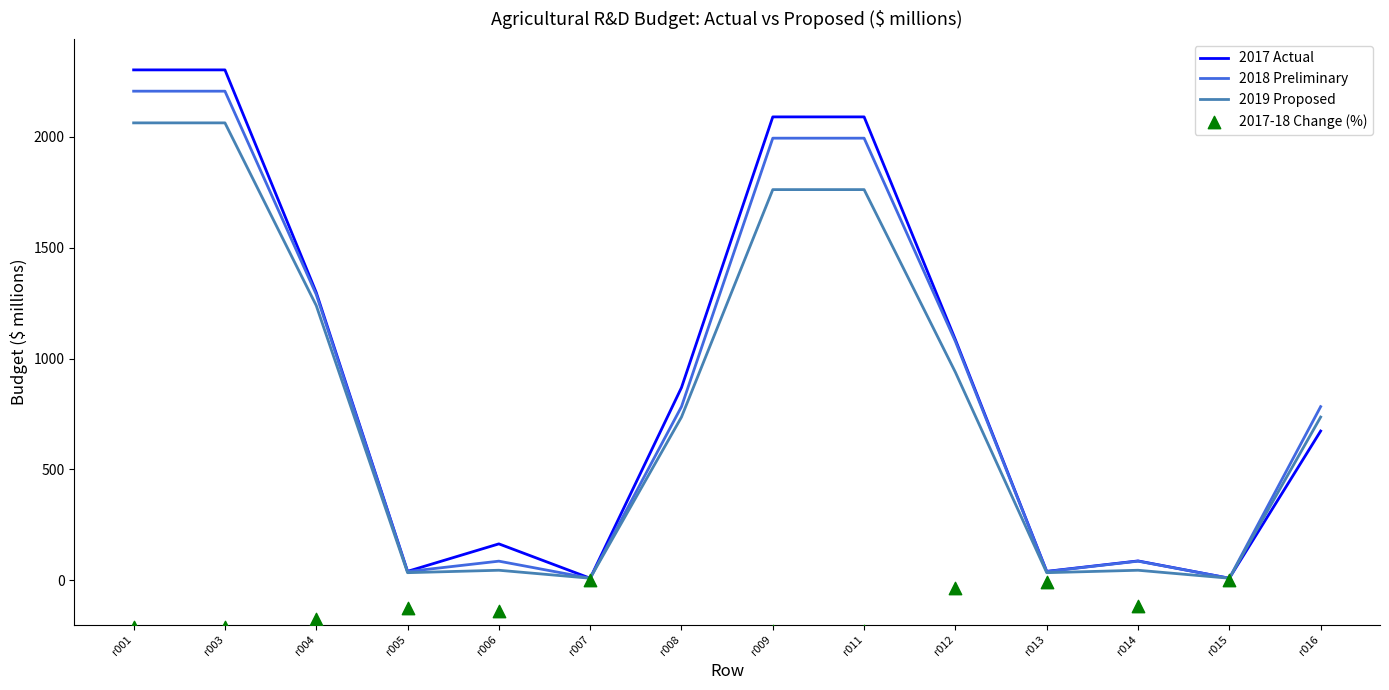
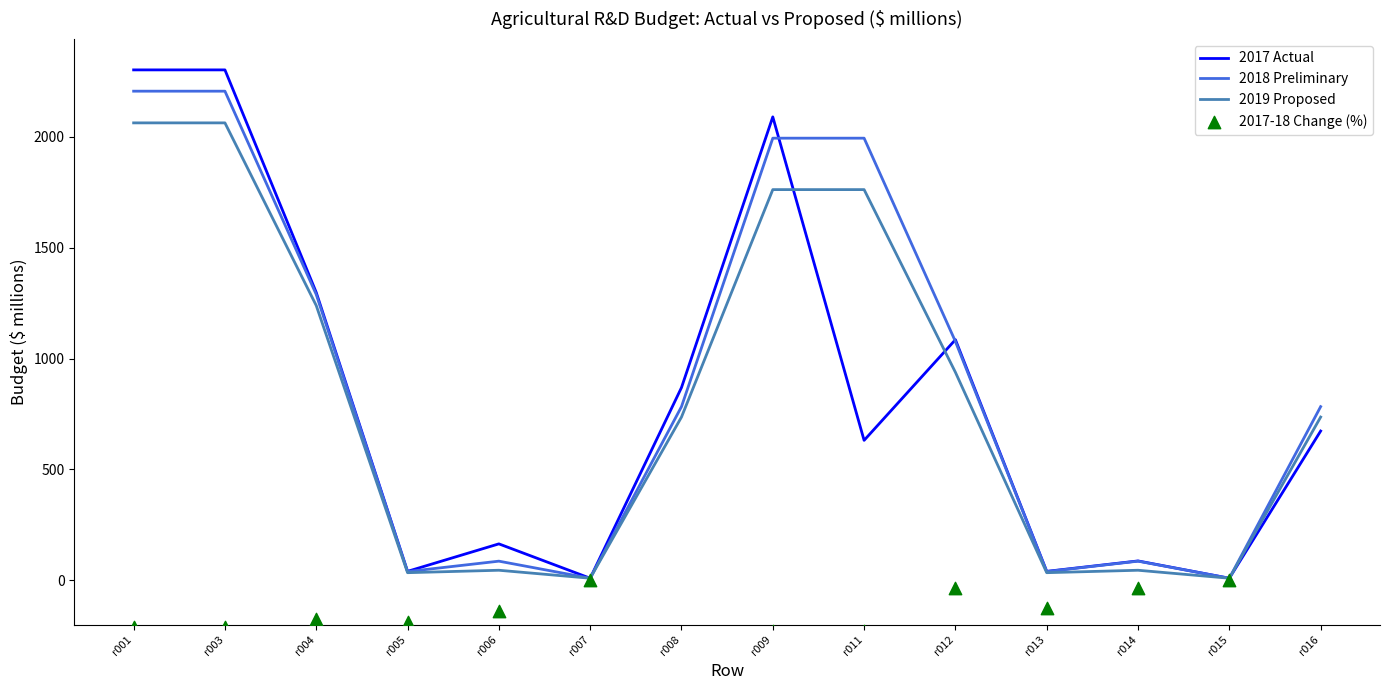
  {
    "2017 Actual": {
      "r001": 2300,
      "r003": 2300,
      "r006": 160,
      "r008": 870,
      "r009": 2090,
-     "r011": 2090,
+     "r011": 630,
      "r016": 670
    },
    "2017-18 Change (%)": {
-     "r005": -130,
-     "r013": -10,
-     "r014": -110
+     "r005": -190,
+     "r013": -130,
+     "r014": -40
    }
  }
